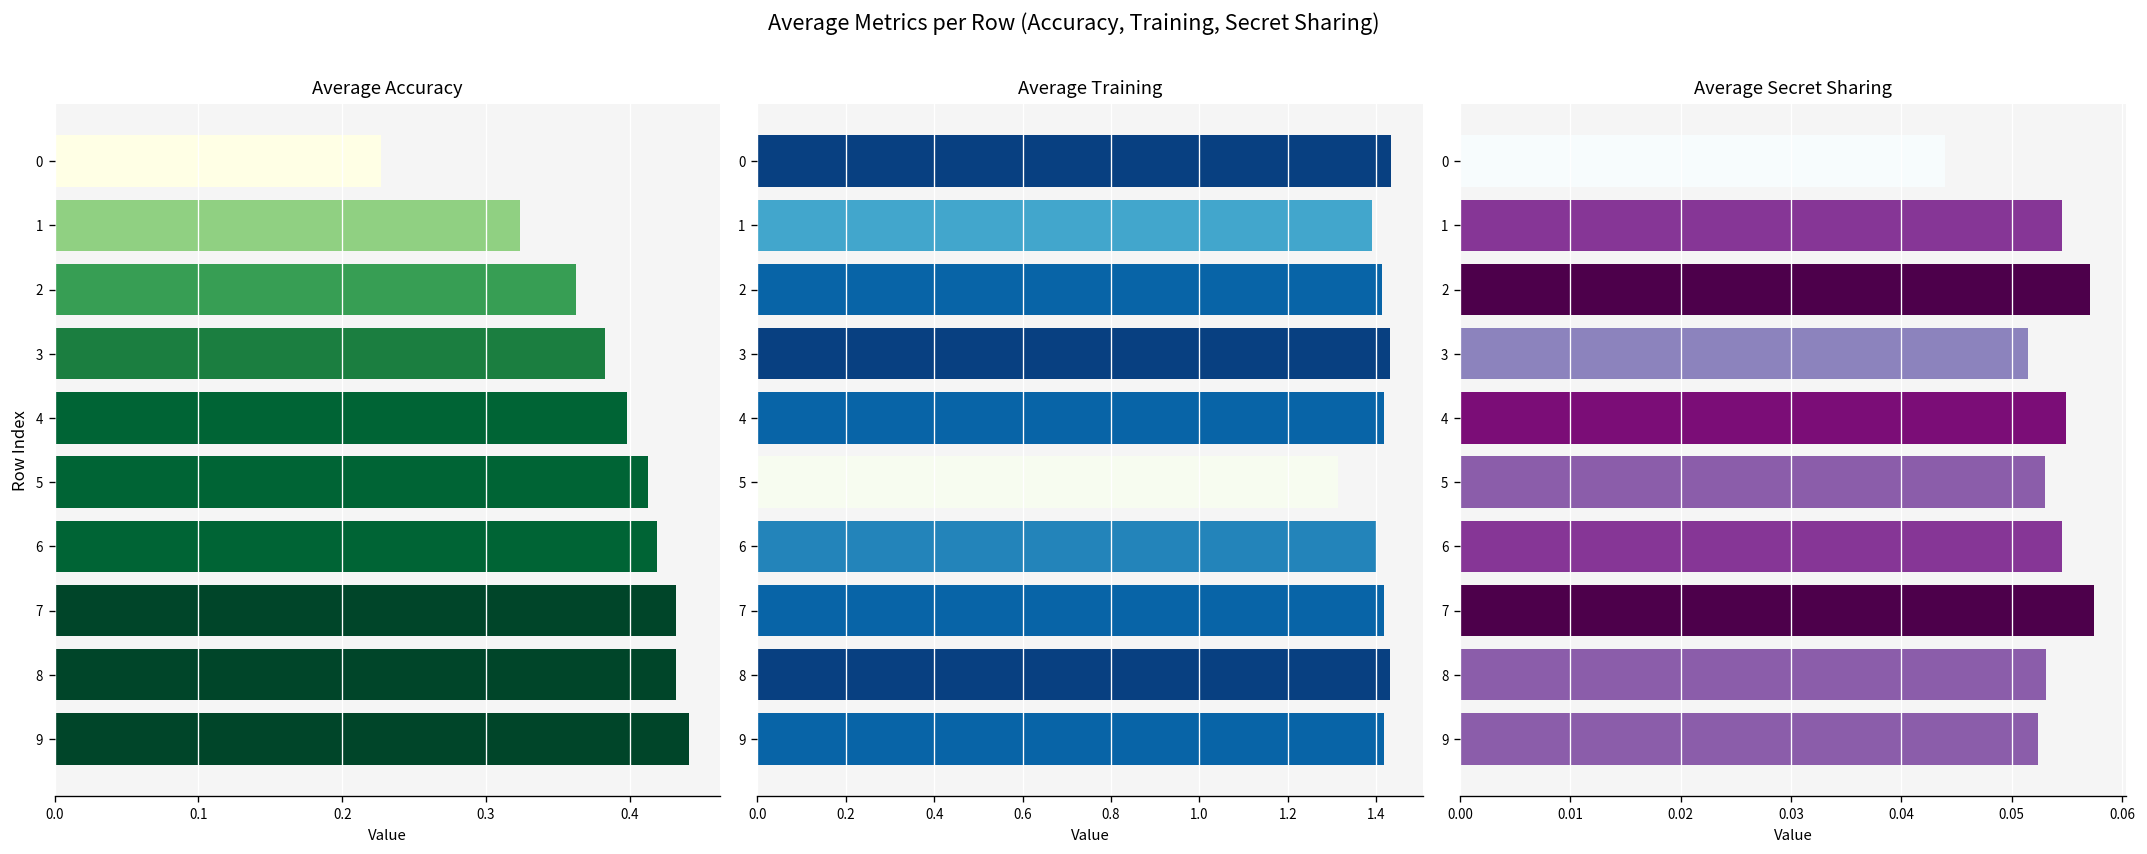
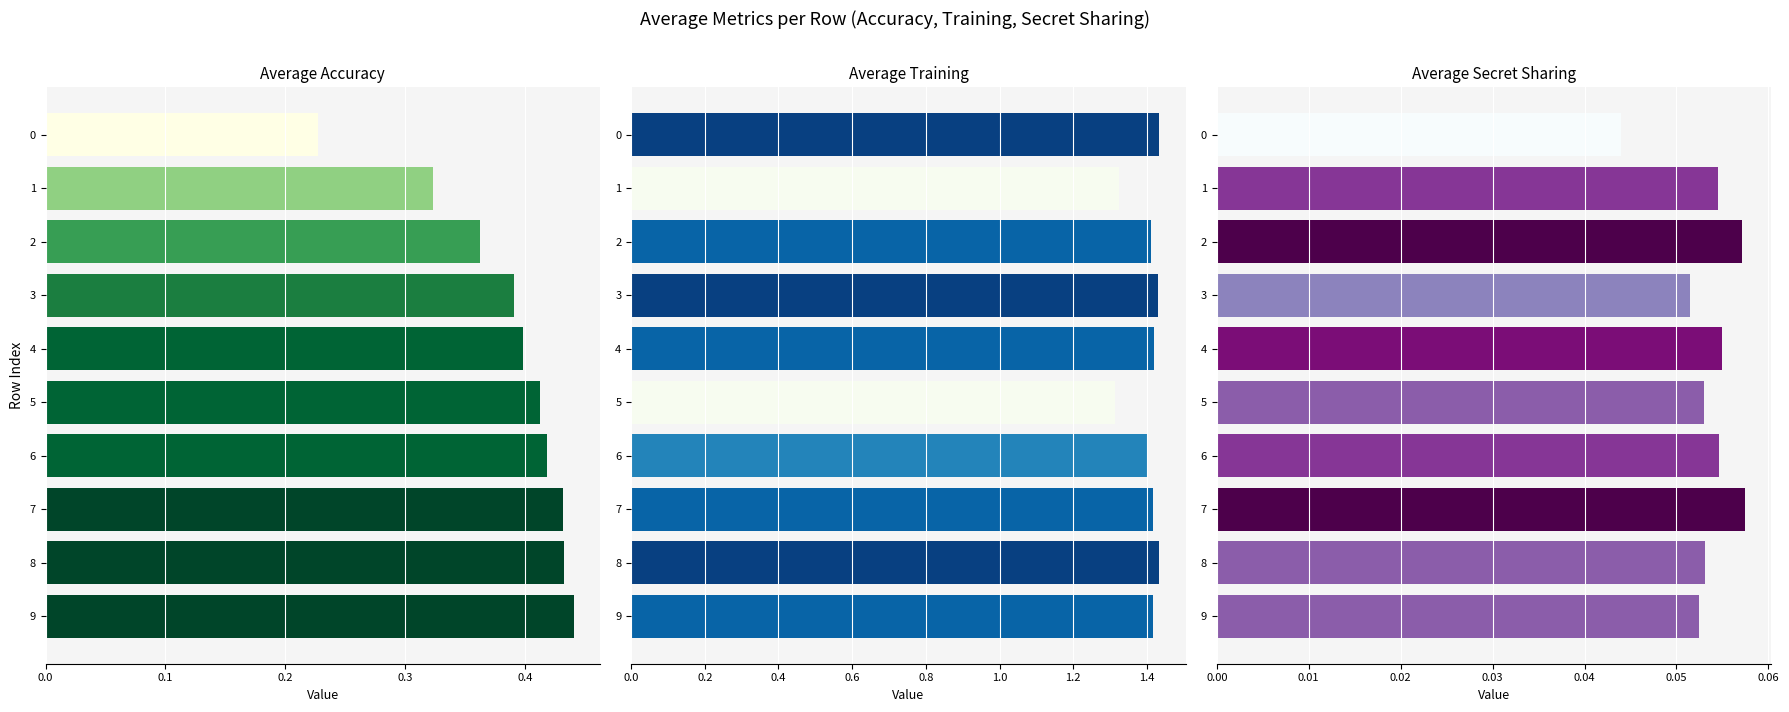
  {
    "Average Accuracy": {
      "0": 0.227,
      "1": 0.324,
      "2": 0.362,
-     "3": 0.383,
+     "3": 0.391,
      "4": 0.398,
      "5": 0.412,
      "6": 0.419,
      "7": 0.432,
      "8": 0.432,
      "9": 0.441
    },
    "Average Training": {
      "0": 1.43,
-     "1": 1.39,
+     "1": 1.32,
      "2": 1.41,
      "3": 1.43,
      "4": 1.42,
      "5": 1.31,
      "6": 1.40,
      "7": 1.42,
      "8": 1.43,
      "9": 1.42
    },
    "Average Secret Sharing": {
      "0": 0.044,
      "1": 0.055,
      "2": 0.057,
      "3": 0.051,
      "4": 0.055,
      "5": 0.053,
      "6": 0.055,
      "7": 0.057,
      "8": 0.053,
      "9": 0.052
    }
  }
